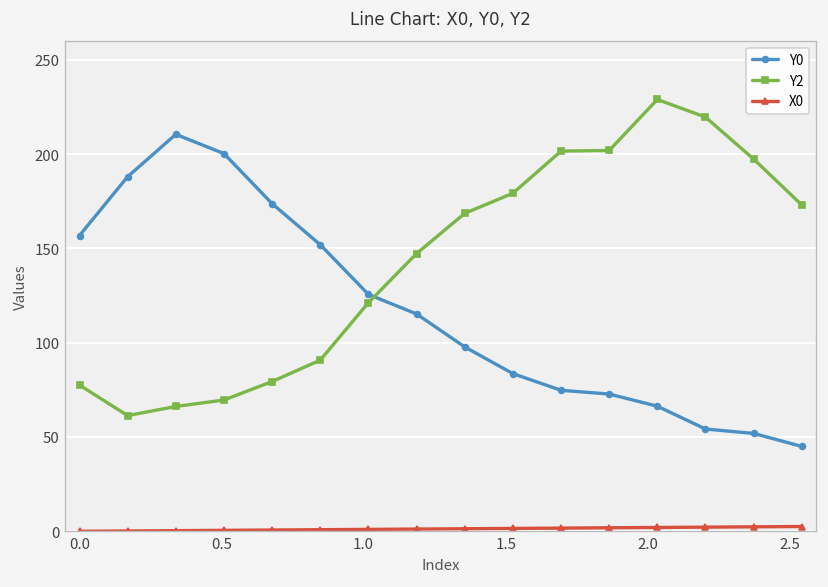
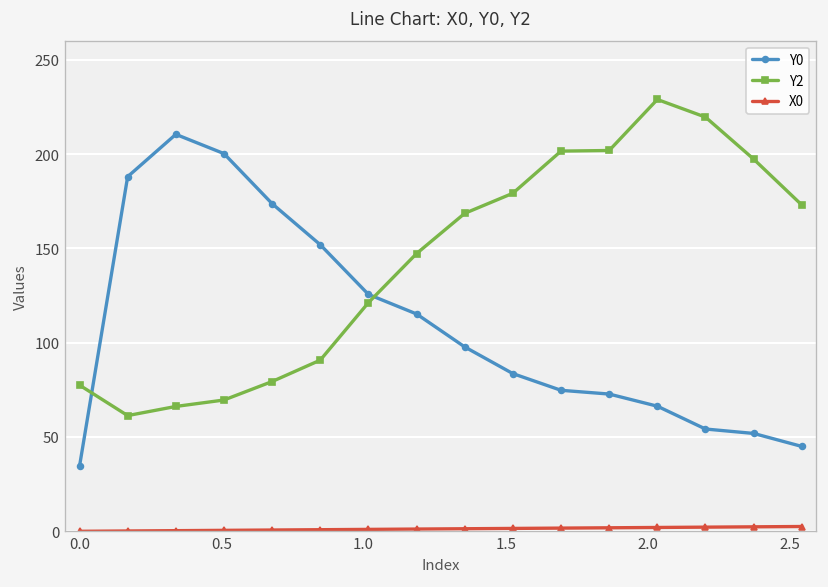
  {
    "Y0": {
-     "0.0": 157
+     "0.0": 34
    },
    "Y2": {
      "0.0": 78
    },
    "X0": {
      "0.0": 0
    }
  }
